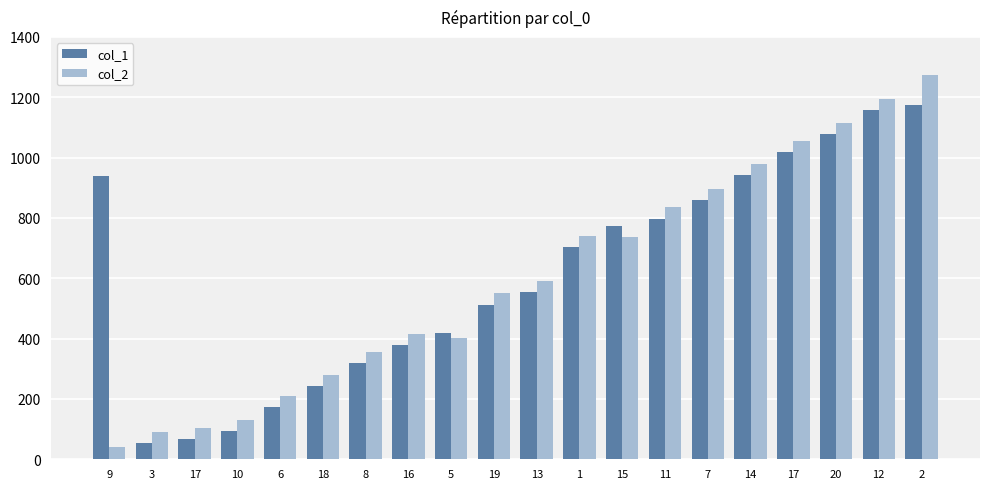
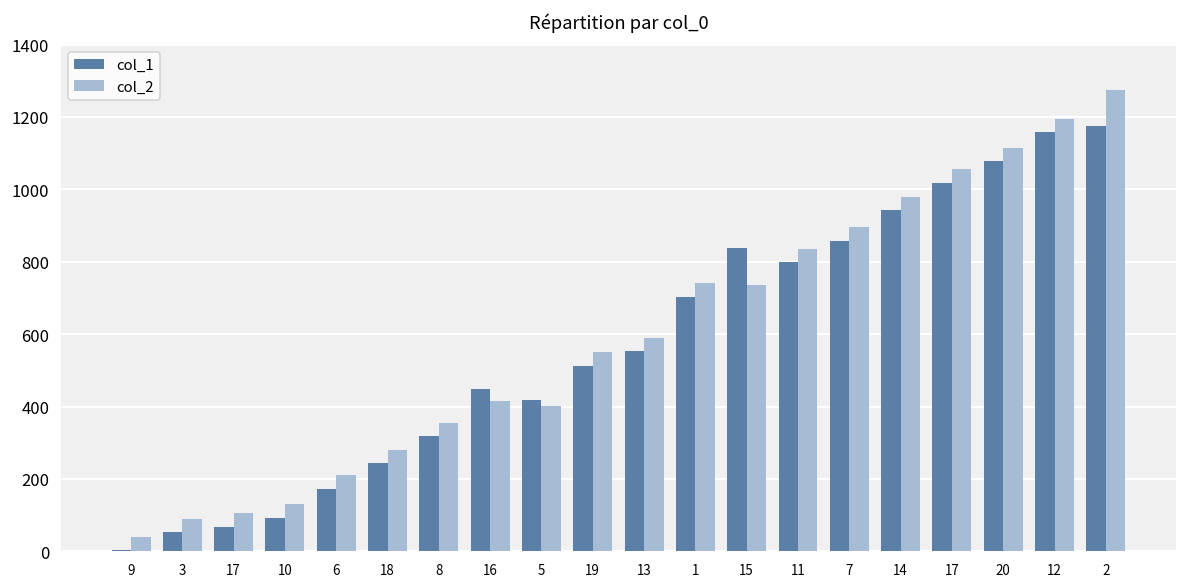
  {
    "col_1": {
-     "9": 940,
+     "9": 0,
      "3": 50,
      "10": 90,
      "6": 170,
      "18": 240,
      "8": 320,
-     "16": 380,
+     "16": 450,
      "5": 420,
      "19": 510,
      "13": 550,
      "1": 700,
-     "15": 770,
+     "15": 840,
      "11": 800,
      "7": 860,
      "14": 940,
      "20": 1080,
      "12": 1160,
      "2": 1170
    },
    "col_2": {
      "9": 40,
      "3": 90,
      "10": 130,
      "6": 210,
      "18": 280,
      "8": 360,
      "16": 420,
      "5": 400,
      "19": 550,
      "13": 590,
      "1": 740,
      "15": 740,
      "11": 840,
      "7": 900,
      "14": 980,
      "20": 1120,
      "12": 1200,
      "2": 1280
    }
  }
